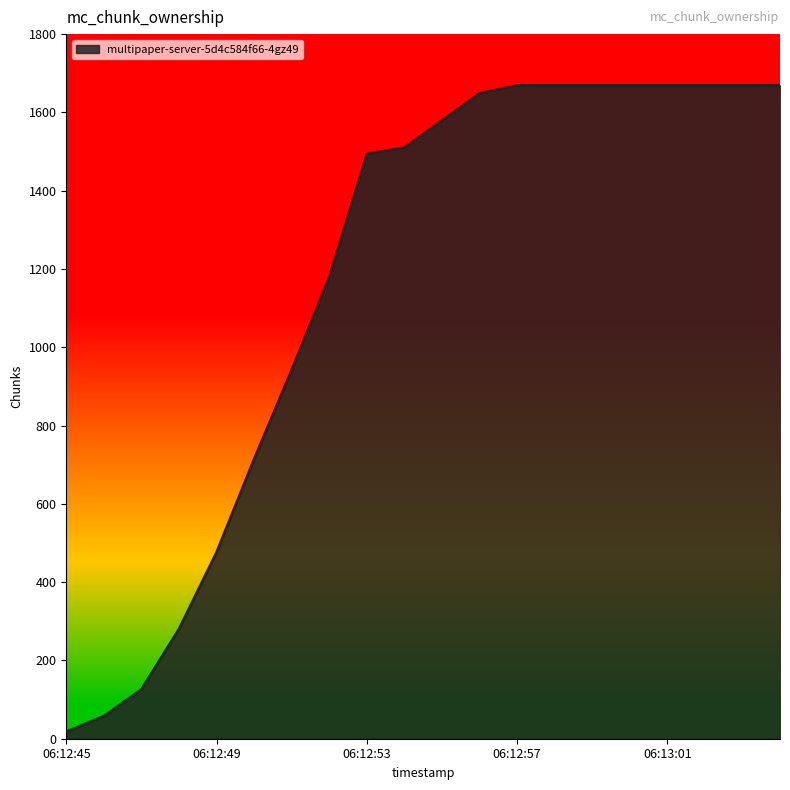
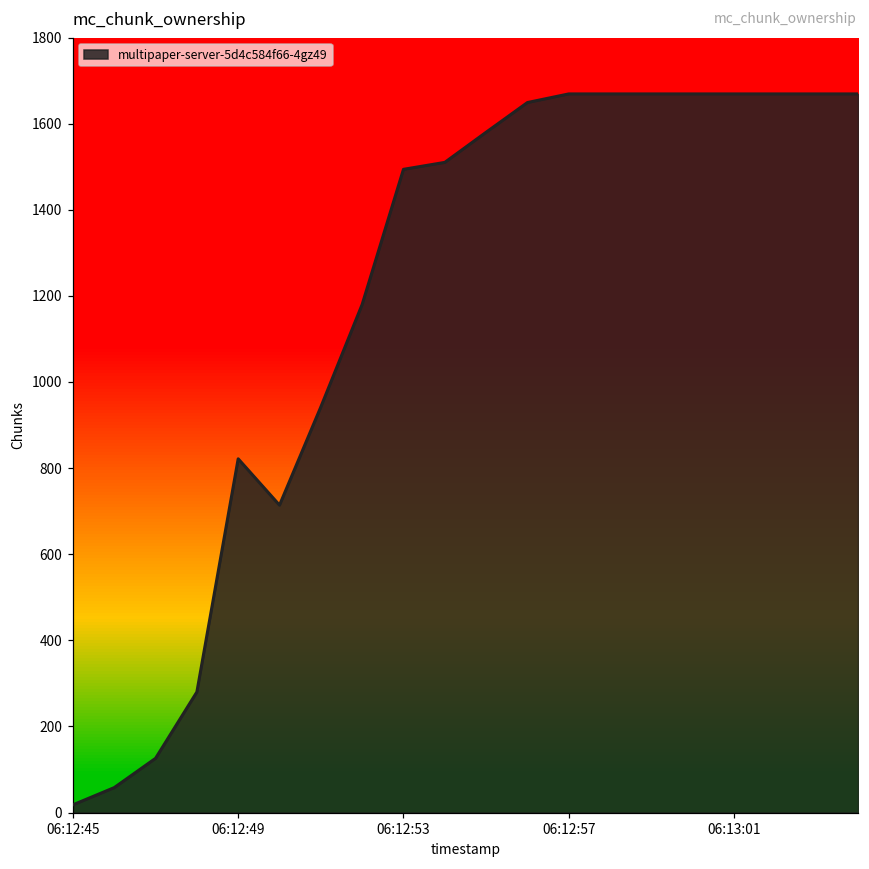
  {
    "06:12:45": 20,
-   "06:12:49": 480,
+   "06:12:49": 820,
    "06:12:53": 1490,
    "06:12:57": 1670,
    "06:13:01": 1670
  }
